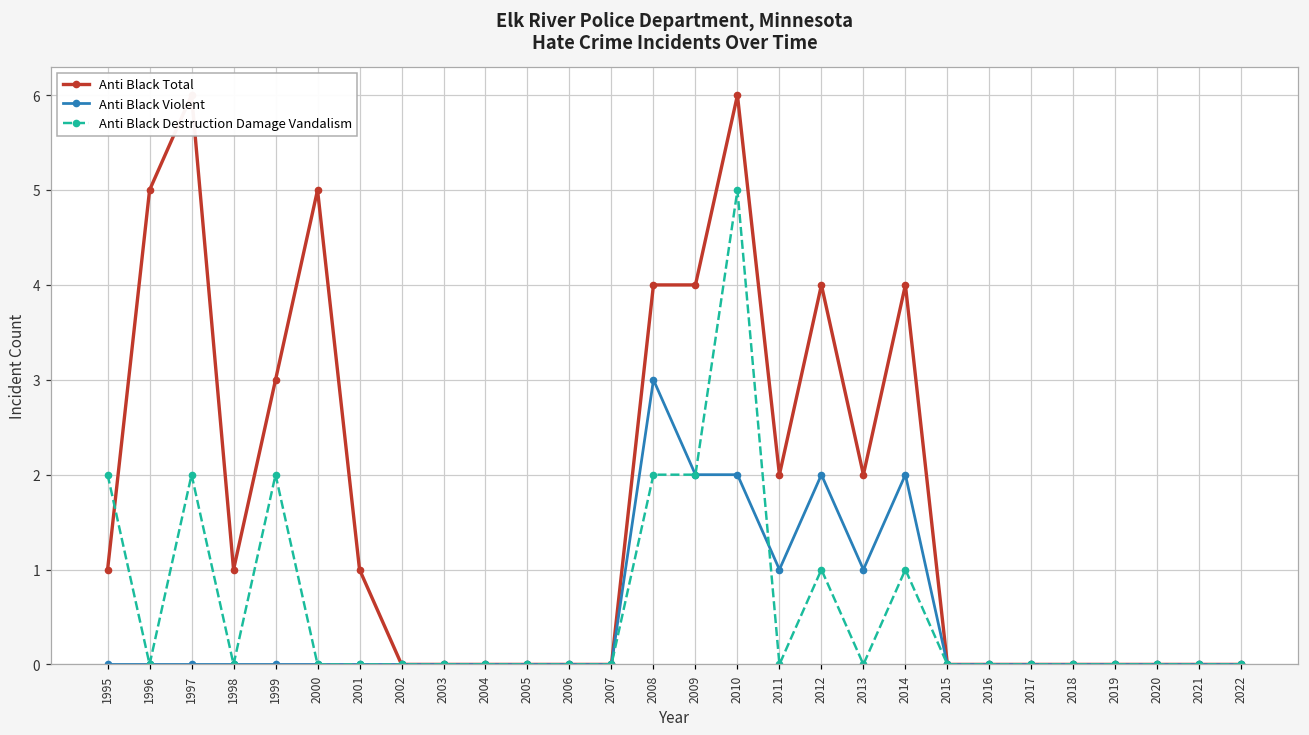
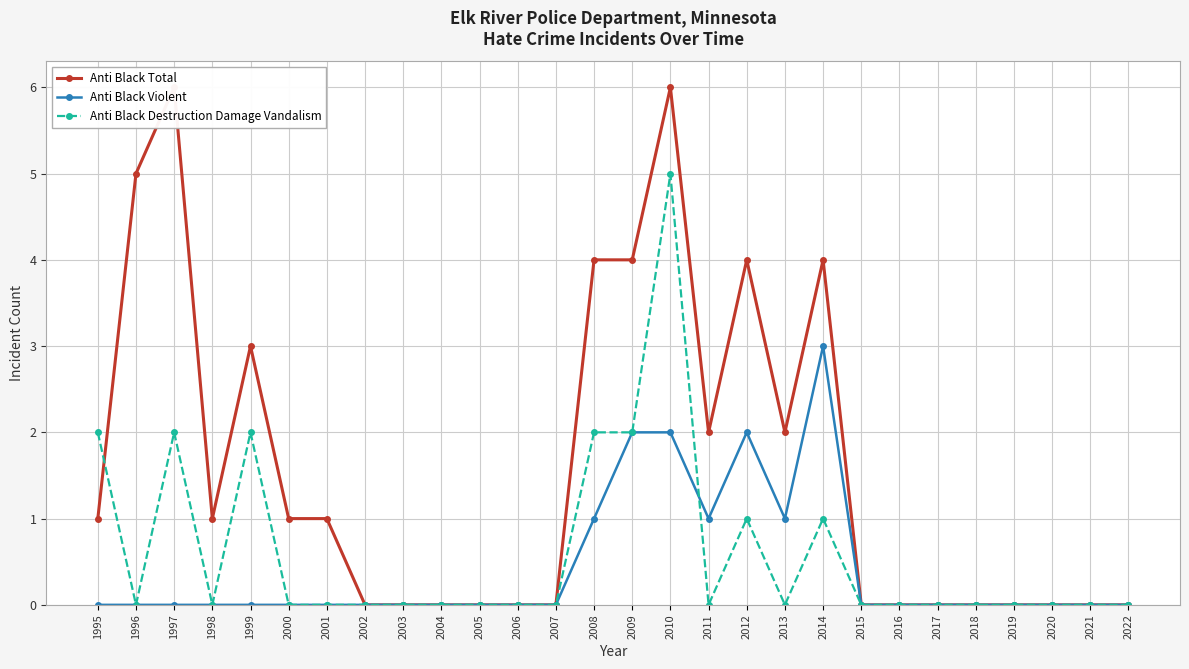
  {
    "Anti Black Total": {
      "1995": 1,
      "1996": 5,
      "1998": 1,
      "1999": 3,
-     "2000": 5,
+     "2000": 1,
      "2001": 1,
      "2008": 4,
      "2009": 4,
      "2010": 6,
      "2011": 2,
      "2012": 4,
      "2013": 2,
      "2014": 4
    },
    "Anti Black Violent": {
      "1995": 0,
      "1997": 0,
      "1999": 0,
-     "2008": 3,
+     "2008": 1,
      "2010": 2,
      "2011": 1,
      "2012": 2,
      "2013": 1,
-     "2014": 2
+     "2014": 3
    },
    "Anti Black Destruction Damage Vandalism": {
      "1995": 2,
      "1997": 2,
      "1999": 2,
      "2008": 2,
      "2010": 5,
      "2011": 0,
      "2012": 1,
      "2013": 0,
      "2014": 1
    }
  }
